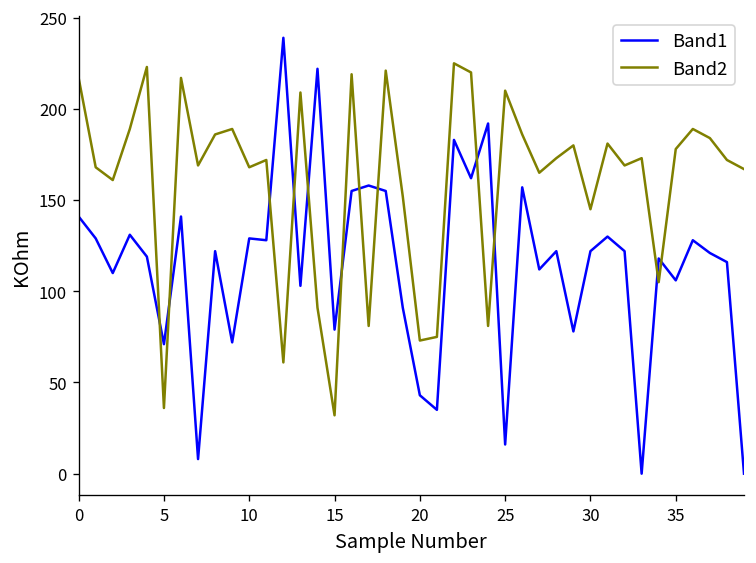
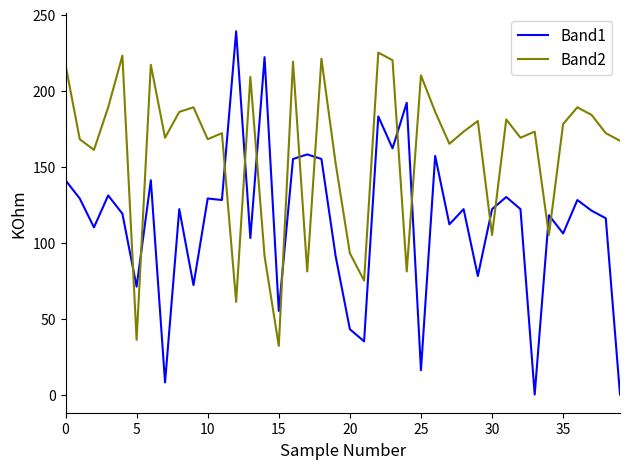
  {
    "Band1": {
      "0": 141,
      "5": 71,
      "10": 129,
-     "15": 79,
+     "15": 55,
      "20": 43,
      "25": 16,
      "30": 122,
      "35": 106
    },
    "Band2": {
      "0": 217,
      "5": 36,
      "10": 168,
      "15": 32,
-     "20": 73,
+     "20": 93,
      "25": 210,
-     "30": 145,
+     "30": 105,
      "35": 178
    }
  }
